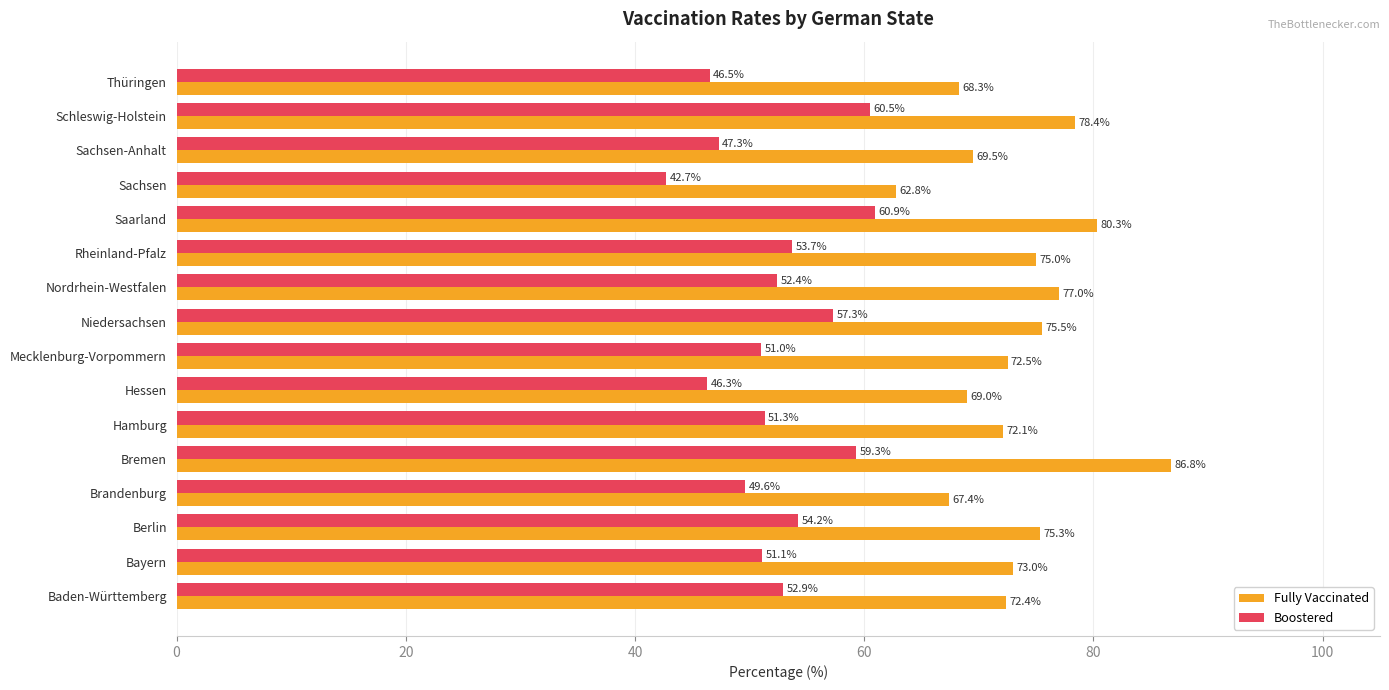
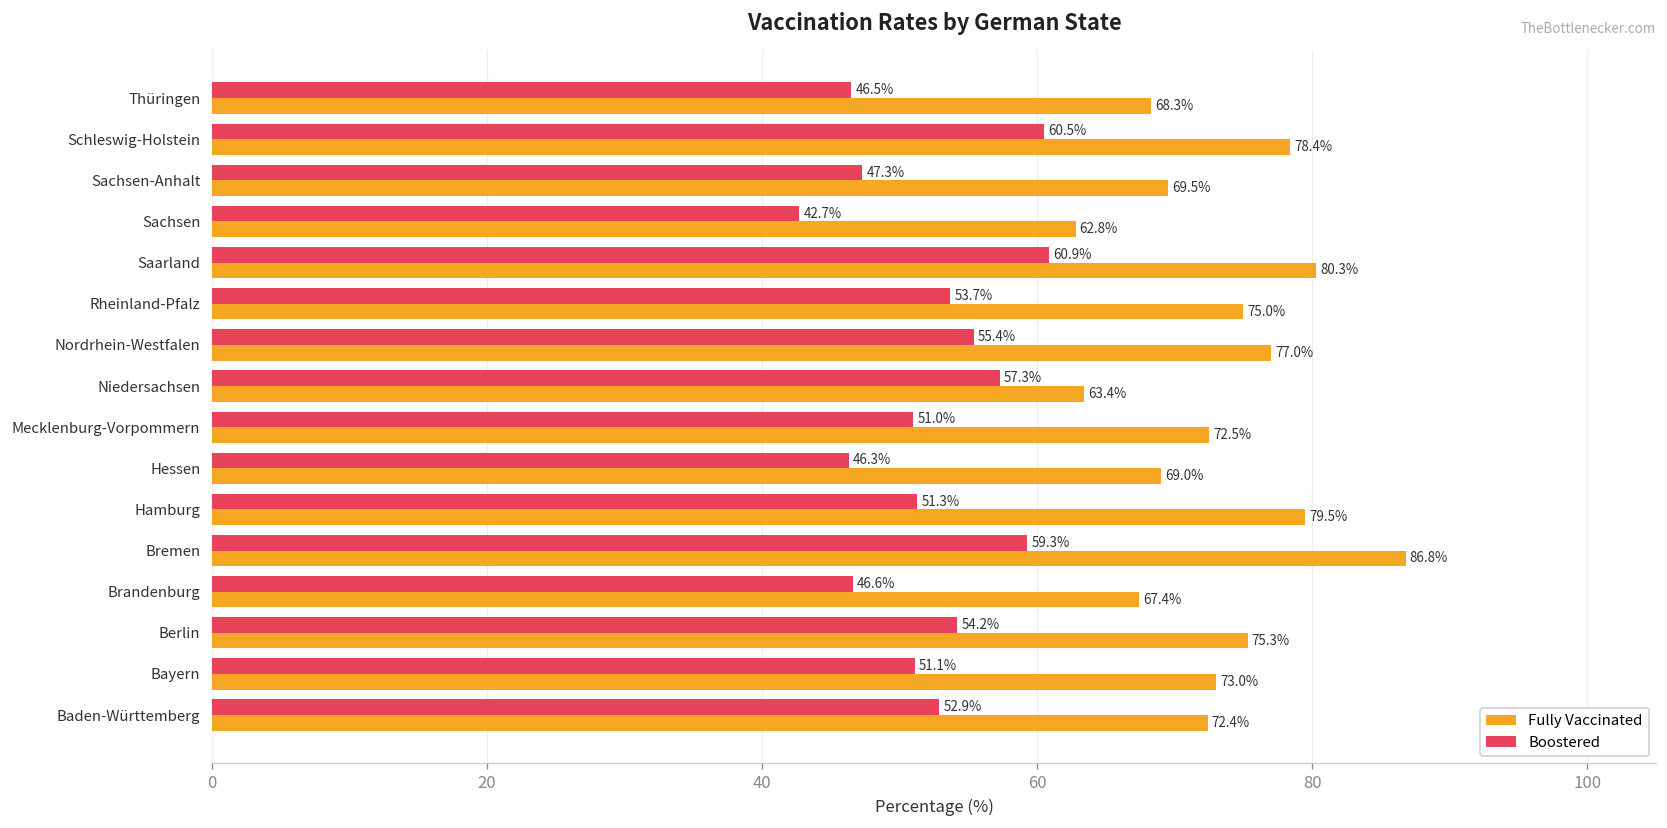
  {
    "Fully Vaccinated": {
      "Thüringen": "68.3%",
      "Schleswig-Holstein": "78.4%",
      "Sachsen-Anhalt": "69.5%",
      "Sachsen": "62.8%",
      "Saarland": "80.3%",
      "Rheinland-Pfalz": "75.0%",
      "Nordrhein-Westfalen": "77.0%",
-     "Niedersachsen": "75.5%",
+     "Niedersachsen": "63.4%",
      "Mecklenburg-Vorpommern": "72.5%",
      "Hessen": "69.0%",
-     "Hamburg": "72.1%",
+     "Hamburg": "79.5%",
      "Bremen": "86.8%",
      "Brandenburg": "67.4%",
      "Berlin": "75.3%",
      "Bayern": "73.0%",
      "Baden-Württemberg": "72.4%"
    },
    "Boostered": {
      "Thüringen": "46.5%",
      "Schleswig-Holstein": "60.5%",
      "Sachsen-Anhalt": "47.3%",
      "Sachsen": "42.7%",
      "Saarland": "60.9%",
      "Rheinland-Pfalz": "53.7%",
-     "Nordrhein-Westfalen": "52.4%",
+     "Nordrhein-Westfalen": "55.4%",
      "Niedersachsen": "57.3%",
      "Mecklenburg-Vorpommern": "51.0%",
      "Hessen": "46.3%",
      "Hamburg": "51.3%",
      "Bremen": "59.3%",
-     "Brandenburg": "49.6%",
+     "Brandenburg": "46.6%",
      "Berlin": "54.2%",
      "Bayern": "51.1%",
      "Baden-Württemberg": "52.9%"
    }
  }
